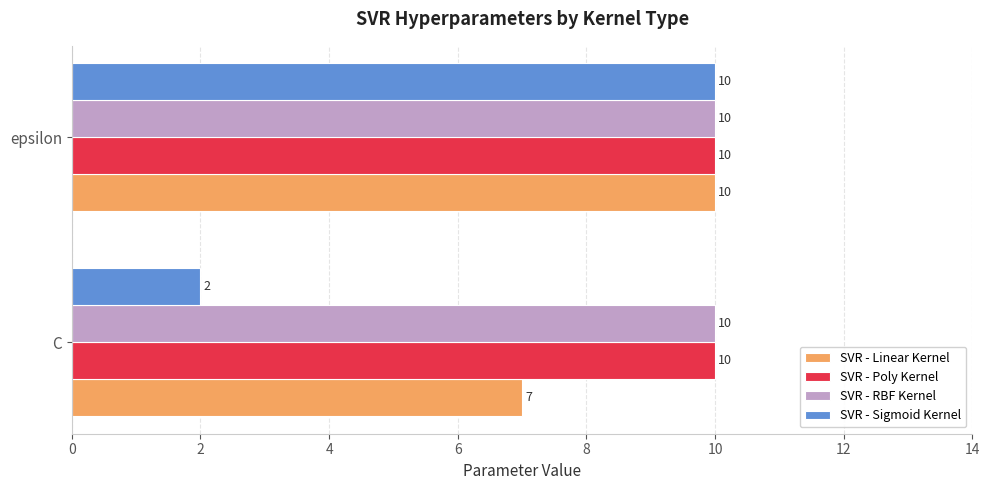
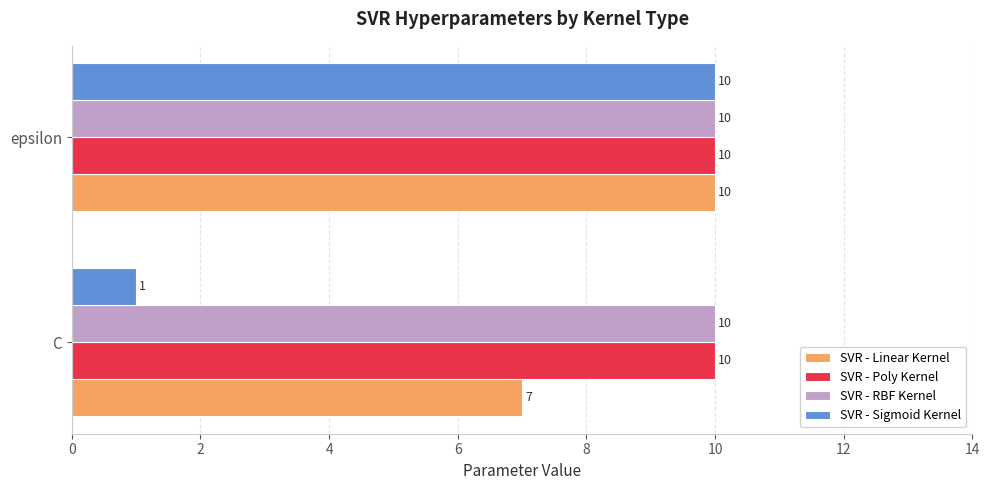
  {
    "SVR - Linear Kernel": {
      "epsilon": 10,
      "C": 7
    },
    "SVR - Poly Kernel": {
      "epsilon": 10,
      "C": 10
    },
    "SVR - RBF Kernel": {
      "epsilon": 10,
      "C": 10
    },
    "SVR - Sigmoid Kernel": {
      "epsilon": 10,
-     "C": 2
+     "C": 1
    }
  }
